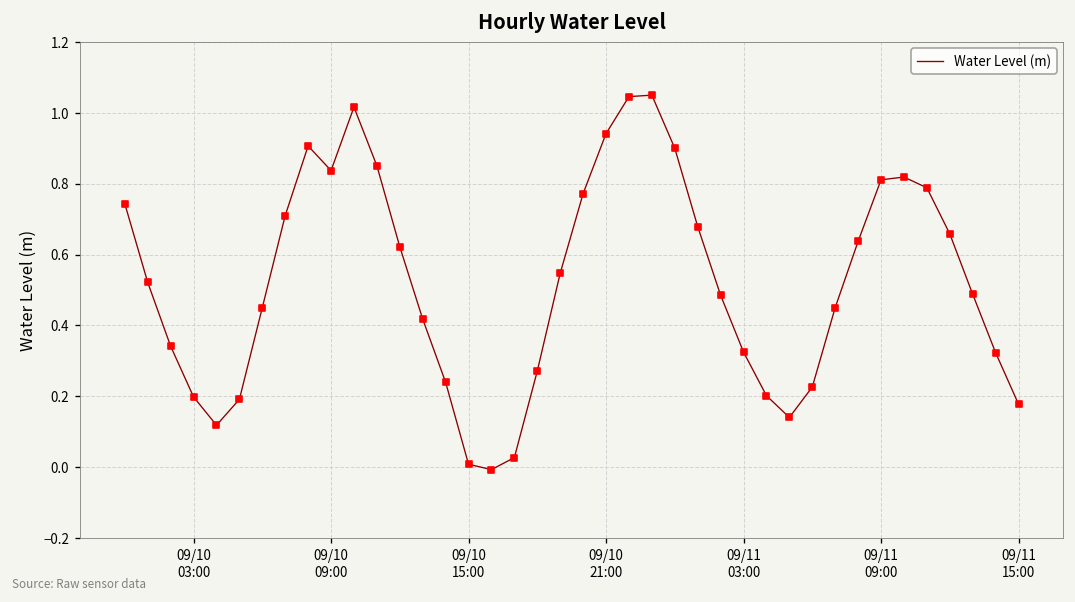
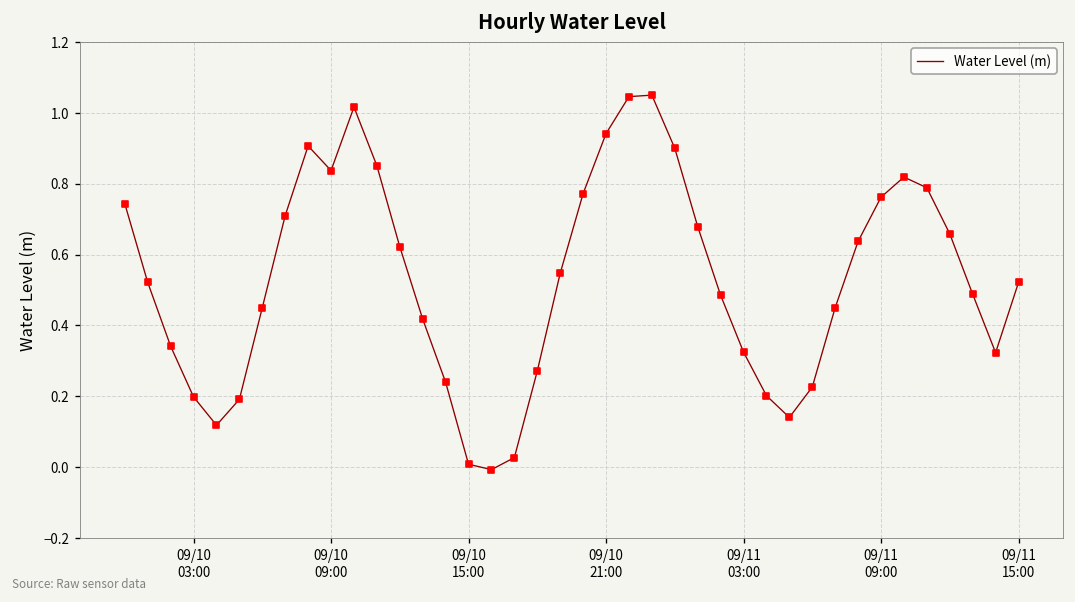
  {
    "09/10 03:00": 0.20,
    "09/10 09:00": 0.84,
    "09/10 15:00": 0.01,
    "09/10 21:00": 0.94,
    "09/11 03:00": 0.32,
-   "09/11 09:00": 0.81,
-   "09/11 15:00": 0.18
+   "09/11 09:00": 0.76,
+   "09/11 15:00": 0.52
  }
